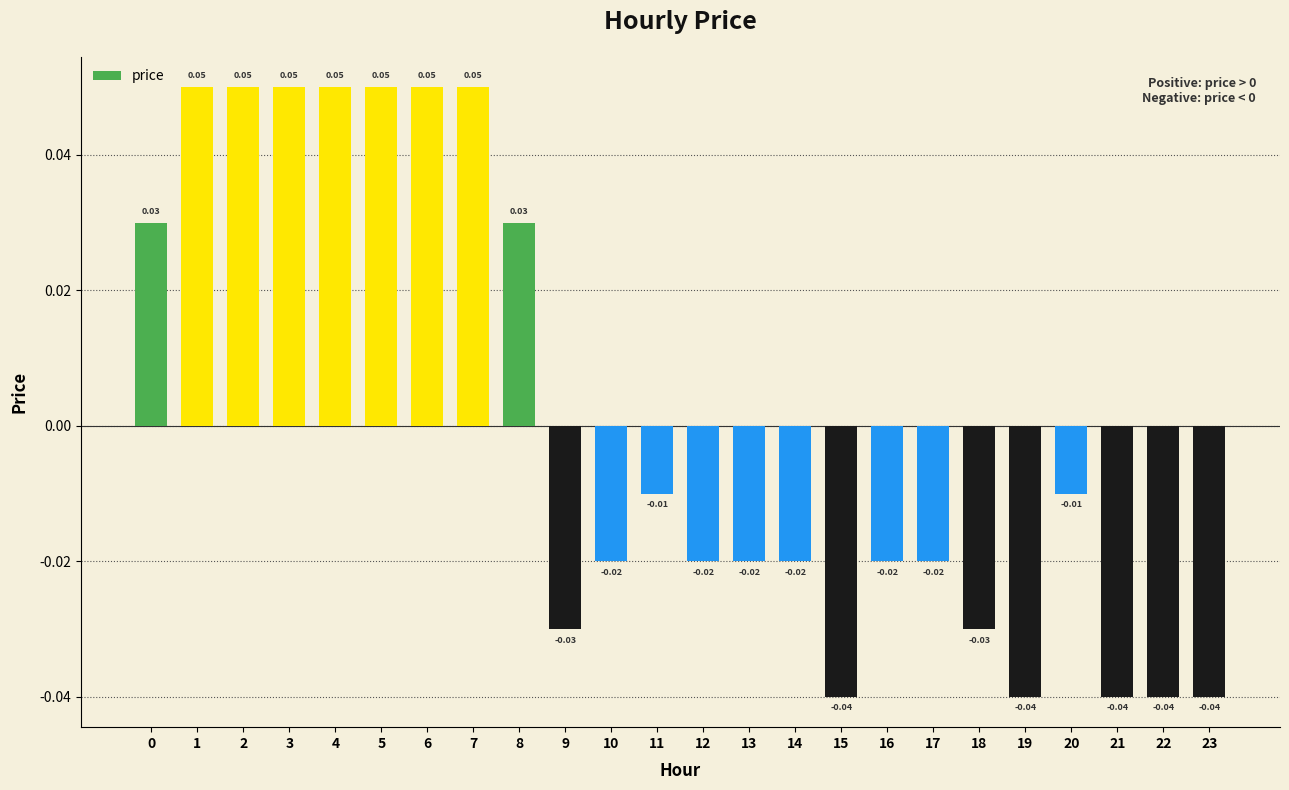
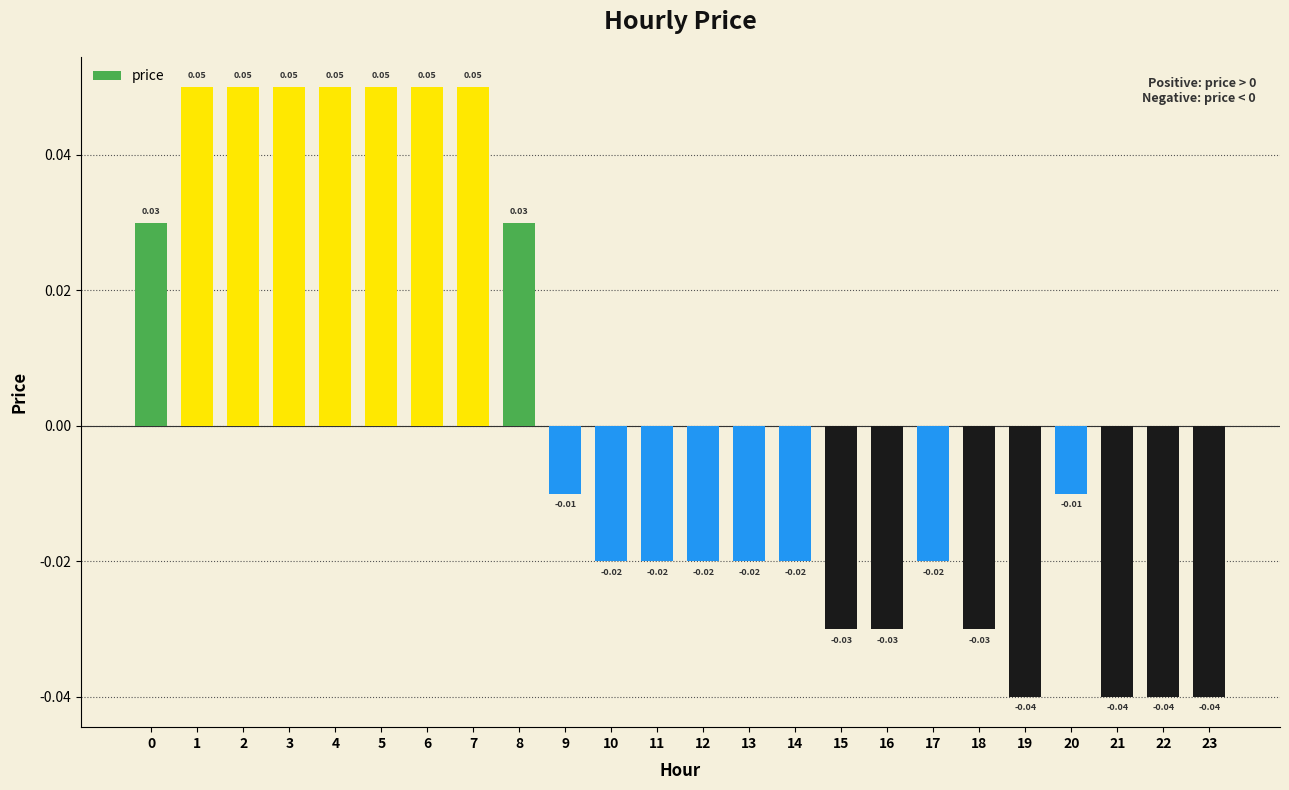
  {
    "0": 0.03,
    "1": 0.05,
    "2": 0.05,
    "3": 0.05,
    "4": 0.05,
    "5": 0.05,
    "6": 0.05,
    "7": 0.05,
    "8": 0.03,
-   "9": -0.03,
+   "9": -0.01,
    "10": -0.02,
-   "11": -0.01,
+   "11": -0.02,
    "12": -0.02,
    "13": -0.02,
    "14": -0.02,
-   "15": -0.04,
-   "16": -0.02,
+   "15": -0.03,
+   "16": -0.03,
    "17": -0.02,
    "18": -0.03,
    "19": -0.04,
    "20": -0.01,
    "21": -0.04,
    "22": -0.04,
    "23": -0.04
  }
